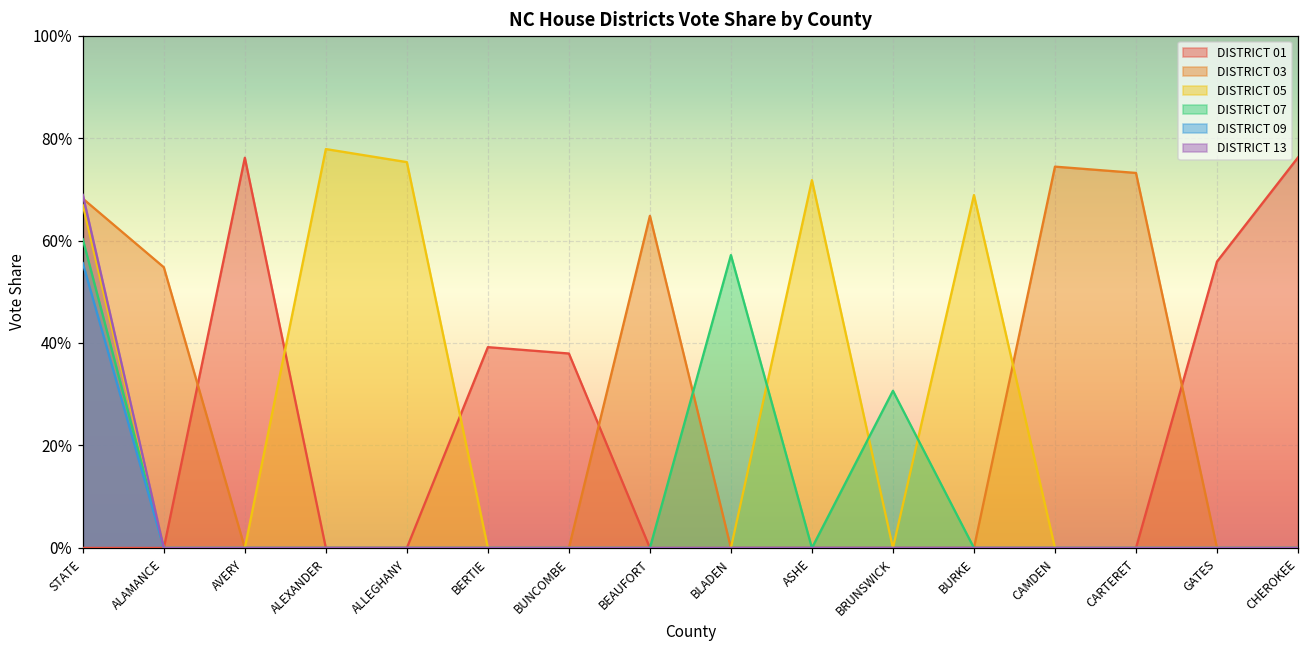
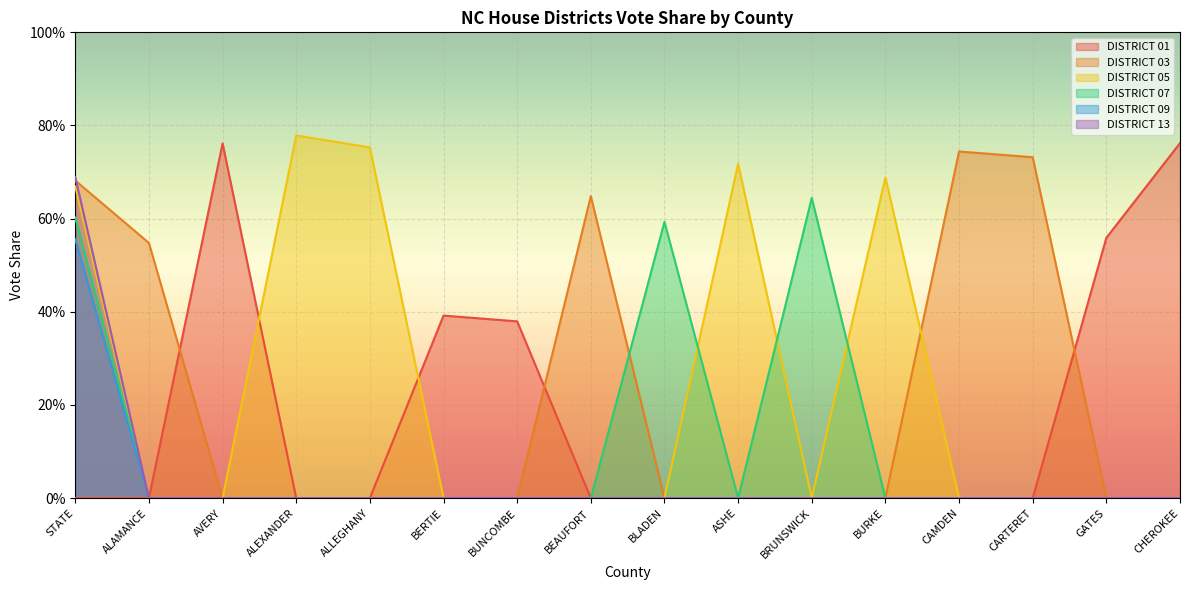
  {
    "DISTRICT 07": {
      "STATE": "60%",
-     "BLADEN": "57%",
-     "BRUNSWICK": "31%"
+     "BLADEN": "59%",
+     "BRUNSWICK": "64%"
    },
    "DISTRICT 09": {
      "STATE": "56%"
    },
    "DISTRICT 13": {
      "STATE": "69%"
    }
  }
